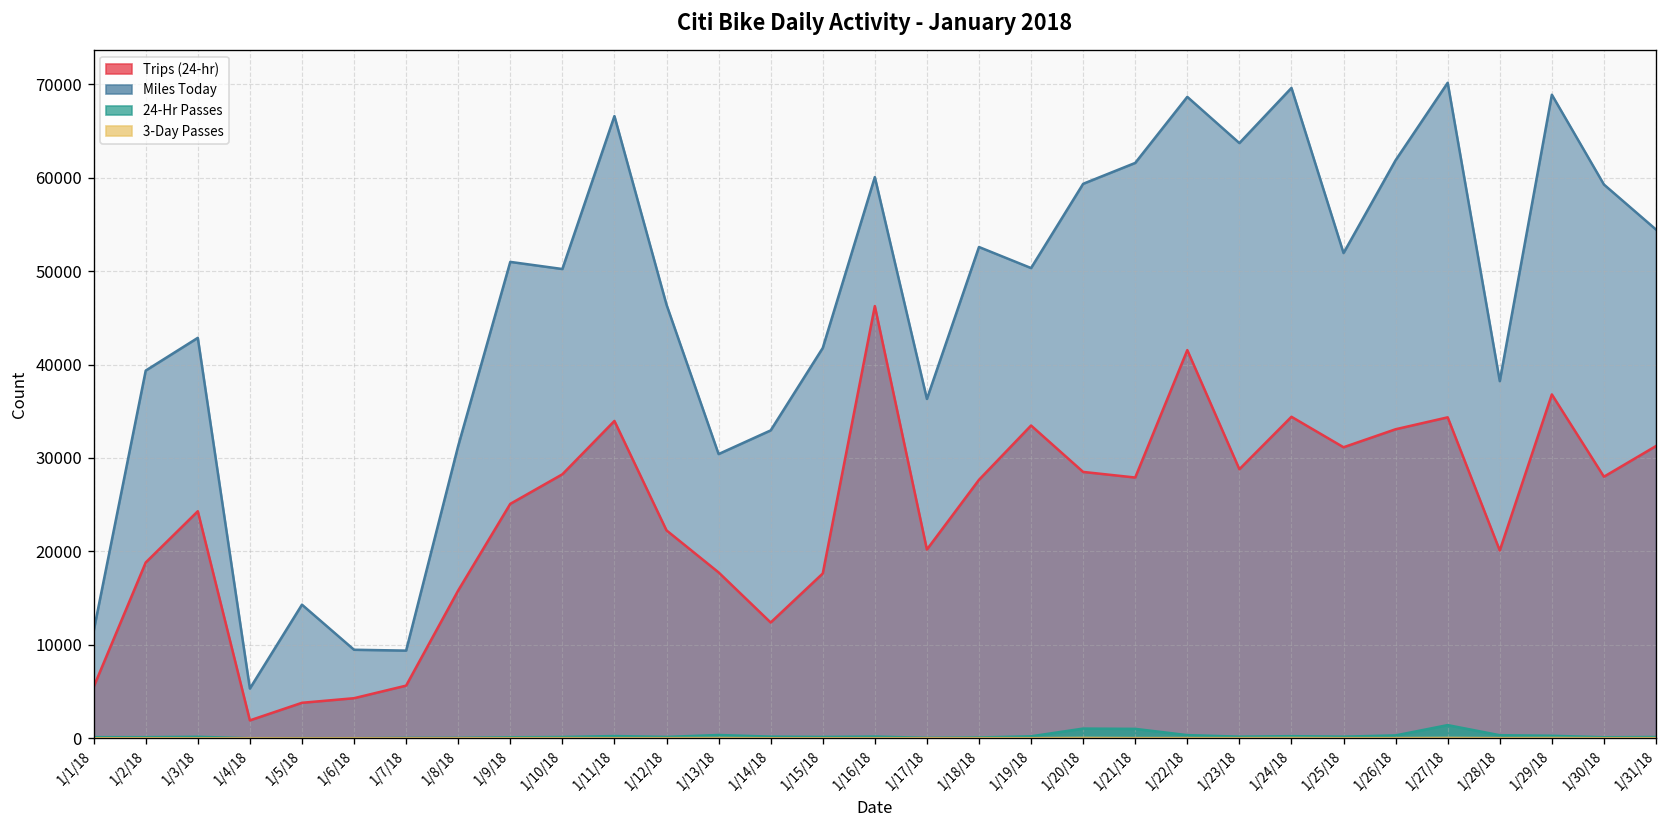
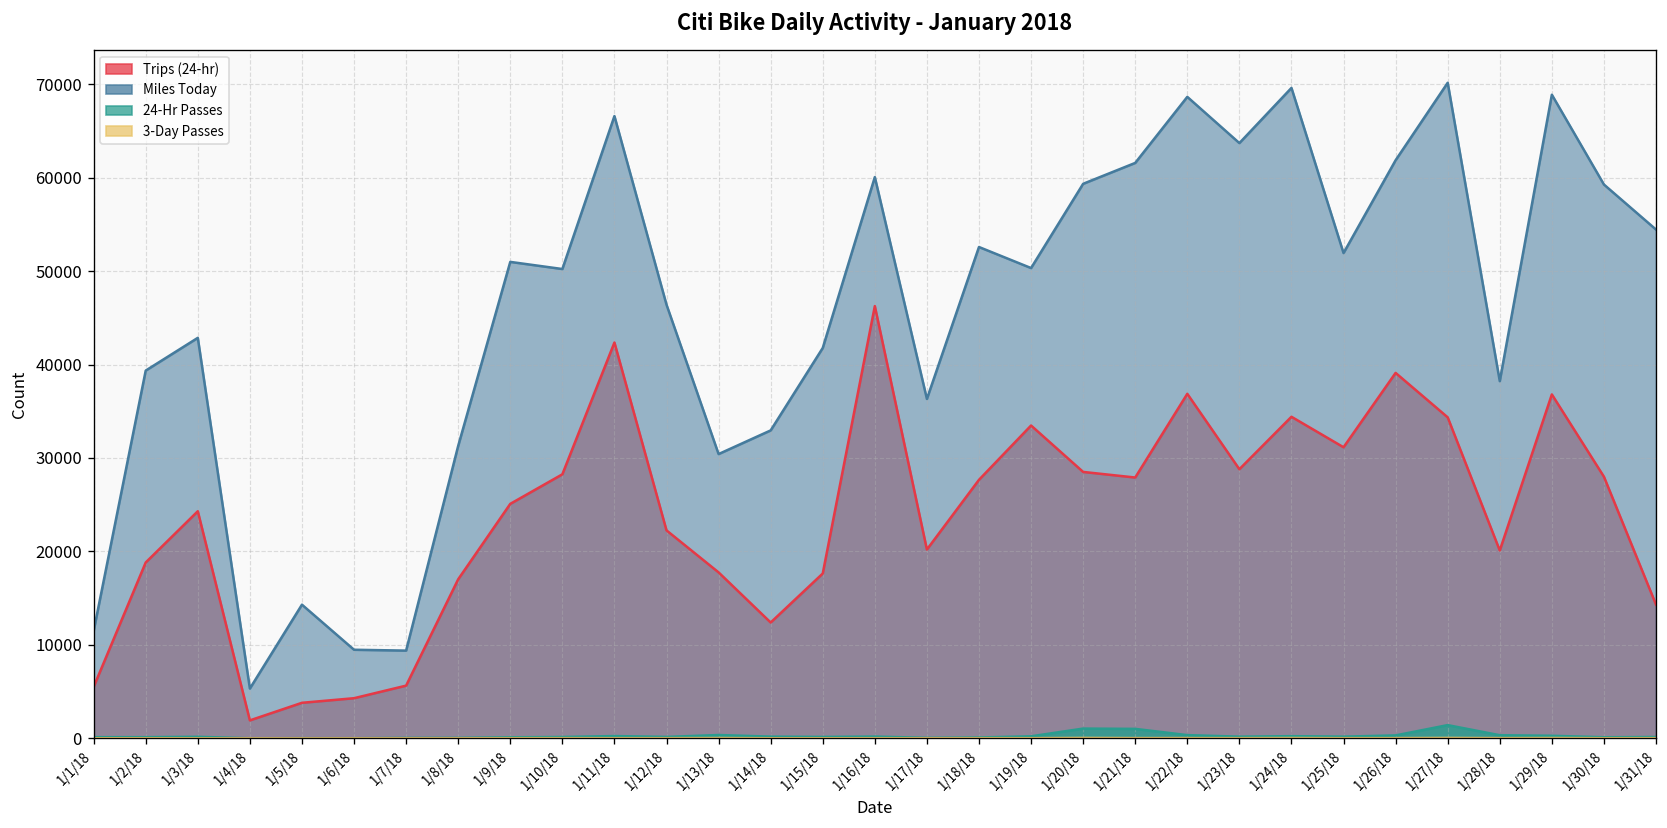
  {
    "Trips (24-hr)": {
      "1/1/18": 5000,
      "1/2/18": 19000,
      "1/3/18": 24000,
      "1/4/18": 2000,
      "1/5/18": 4000,
      "1/6/18": 4000,
      "1/7/18": 6000,
-     "1/8/18": 16000,
+     "1/8/18": 17000,
      "1/9/18": 25000,
      "1/10/18": 28000,
-     "1/11/18": 34000,
+     "1/11/18": 42000,
      "1/12/18": 22000,
      "1/13/18": 18000,
      "1/14/18": 12000,
      "1/15/18": 18000,
      "1/16/18": 46000,
      "1/17/18": 20000,
      "1/18/18": 28000,
      "1/19/18": 33000,
      "1/20/18": 29000,
      "1/21/18": 28000,
-     "1/22/18": 42000,
+     "1/22/18": 37000,
      "1/23/18": 29000,
      "1/24/18": 34000,
      "1/25/18": 31000,
-     "1/26/18": 33000,
+     "1/26/18": 39000,
      "1/27/18": 34000,
      "1/28/18": 20000,
      "1/29/18": 37000,
      "1/30/18": 28000,
-     "1/31/18": 31000
+     "1/31/18": 14000
    },
    "3-Day Passes": {
      "1/20/18": 0,
      "1/21/18": 0,
      "1/27/18": 0
    }
  }
